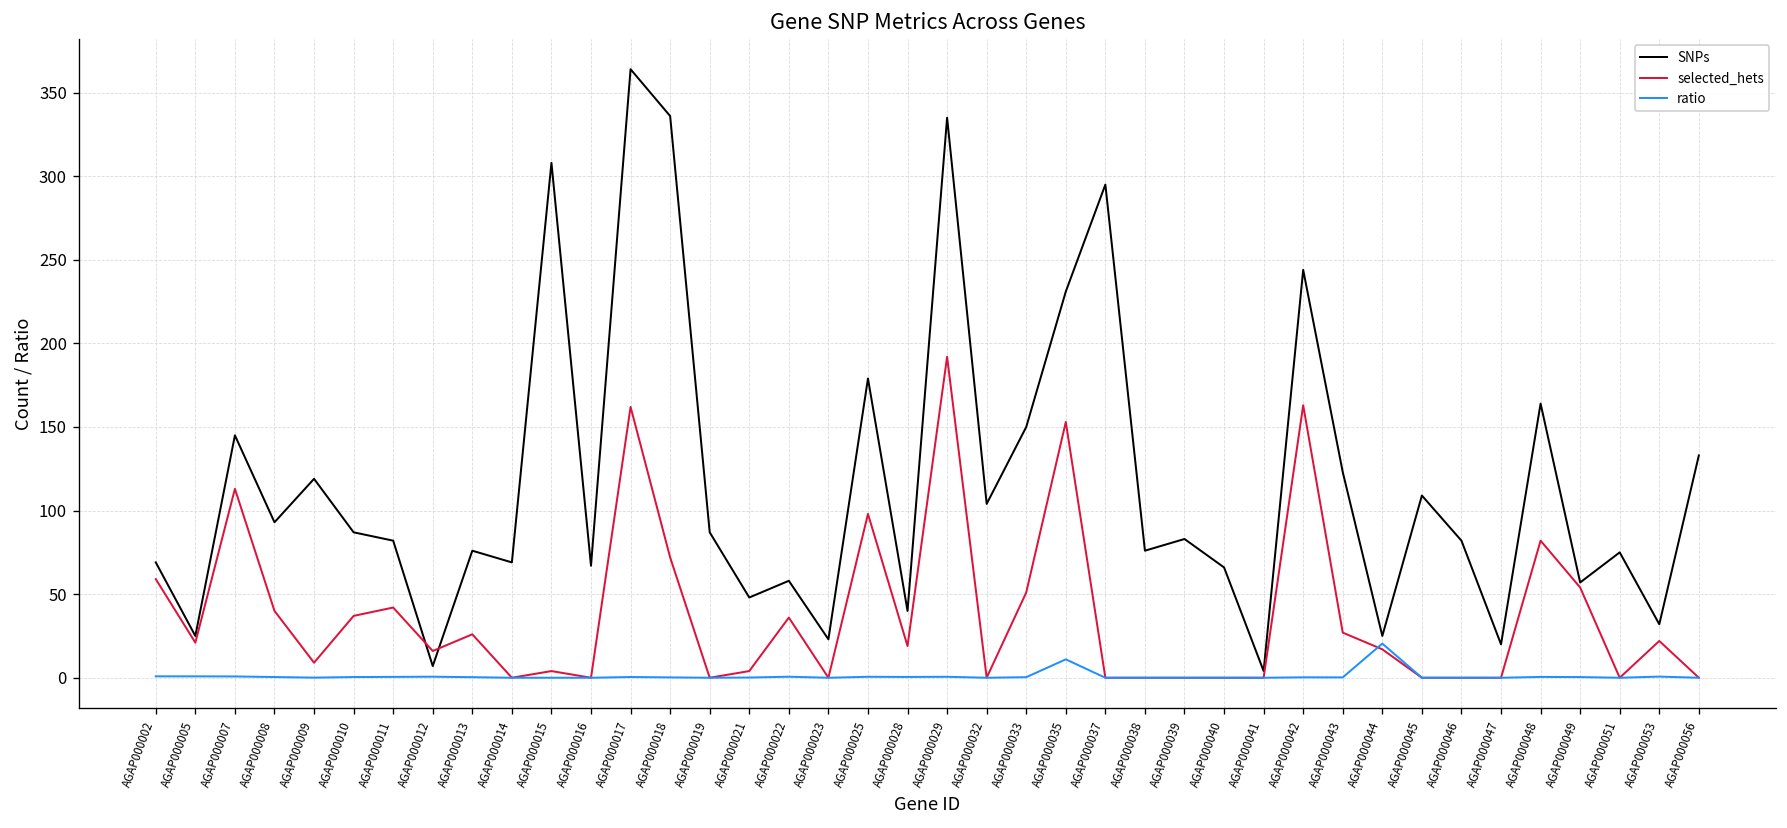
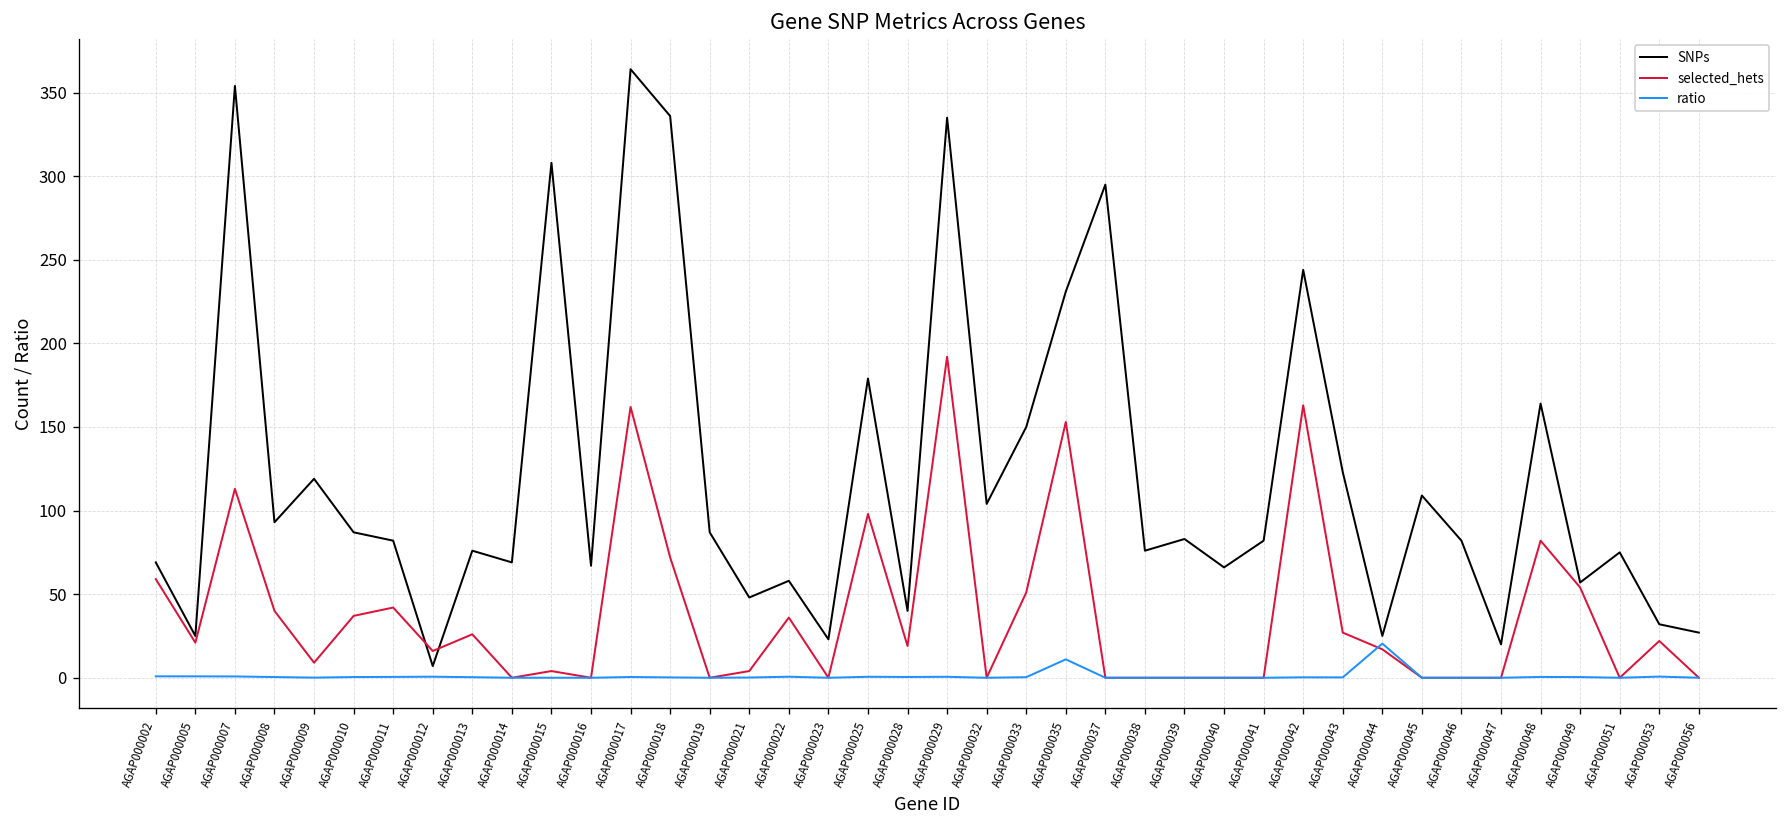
  {
    "SNPs": {
      "AGAP000002": 69,
      "AGAP000005": 25,
-     "AGAP000007": 145,
+     "AGAP000007": 354,
      "AGAP000008": 93,
      "AGAP000009": 119,
      "AGAP000010": 87,
      "AGAP000011": 82,
      "AGAP000012": 7,
      "AGAP000013": 76,
      "AGAP000014": 69,
      "AGAP000015": 308,
      "AGAP000016": 67,
      "AGAP000017": 364,
      "AGAP000018": 336,
      "AGAP000019": 87,
      "AGAP000021": 48,
      "AGAP000022": 58,
      "AGAP000023": 23,
      "AGAP000025": 179,
      "AGAP000028": 40,
      "AGAP000029": 335,
      "AGAP000032": 104,
      "AGAP000033": 150,
      "AGAP000035": 231,
      "AGAP000037": 295,
      "AGAP000038": 76,
      "AGAP000039": 83,
      "AGAP000040": 66,
-     "AGAP000041": 4,
+     "AGAP000041": 82,
      "AGAP000042": 244,
      "AGAP000043": 123,
      "AGAP000044": 25,
      "AGAP000045": 109,
      "AGAP000046": 82,
      "AGAP000047": 20,
      "AGAP000048": 164,
      "AGAP000049": 57,
      "AGAP000051": 75,
      "AGAP000053": 32,
-     "AGAP000056": 133
+     "AGAP000056": 27
    },
    "selected_hets": {
      "AGAP000002": 59,
      "AGAP000005": 21,
      "AGAP000007": 113,
      "AGAP000008": 40,
      "AGAP000009": 9,
      "AGAP000010": 37,
      "AGAP000011": 42,
      "AGAP000012": 16,
      "AGAP000013": 26,
      "AGAP000015": 4,
      "AGAP000017": 162,
      "AGAP000018": 72,
      "AGAP000021": 4,
      "AGAP000022": 36,
      "AGAP000025": 98,
      "AGAP000028": 19,
      "AGAP000029": 192,
      "AGAP000033": 51,
      "AGAP000035": 153,
      "AGAP000042": 163,
      "AGAP000043": 27,
      "AGAP000044": 17,
      "AGAP000048": 82,
      "AGAP000049": 54,
      "AGAP000053": 22
    },
    "ratio": {
      "AGAP000002": 1,
      "AGAP000005": 1,
      "AGAP000007": 1,
      "AGAP000008": 0,
      "AGAP000009": 0,
      "AGAP000010": 0,
      "AGAP000011": 1,
      "AGAP000012": 1,
      "AGAP000013": 0,
      "AGAP000015": 0,
      "AGAP000017": 0,
      "AGAP000018": 0,
      "AGAP000021": 0,
      "AGAP000022": 1,
      "AGAP000025": 1,
      "AGAP000028": 0,
      "AGAP000029": 1,
      "AGAP000033": 0,
      "AGAP000035": 11,
      "AGAP000042": 0,
      "AGAP000043": 0,
      "AGAP000044": 20,
      "AGAP000048": 1,
      "AGAP000049": 0,
      "AGAP000053": 1
    }
  }
